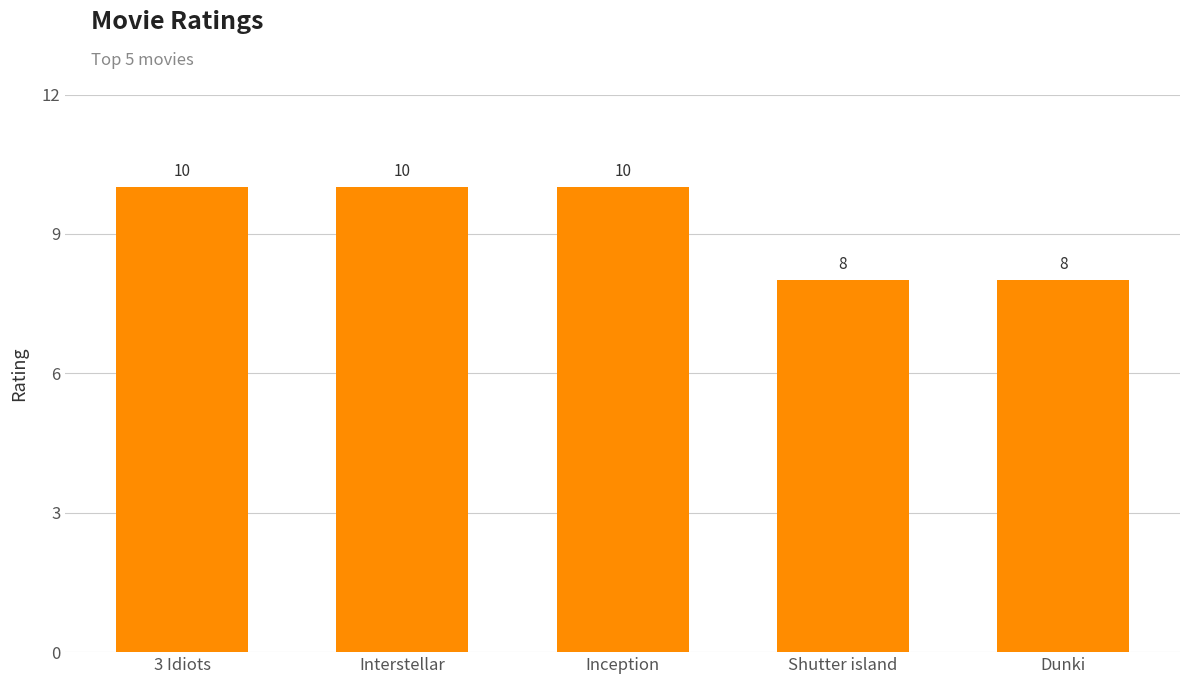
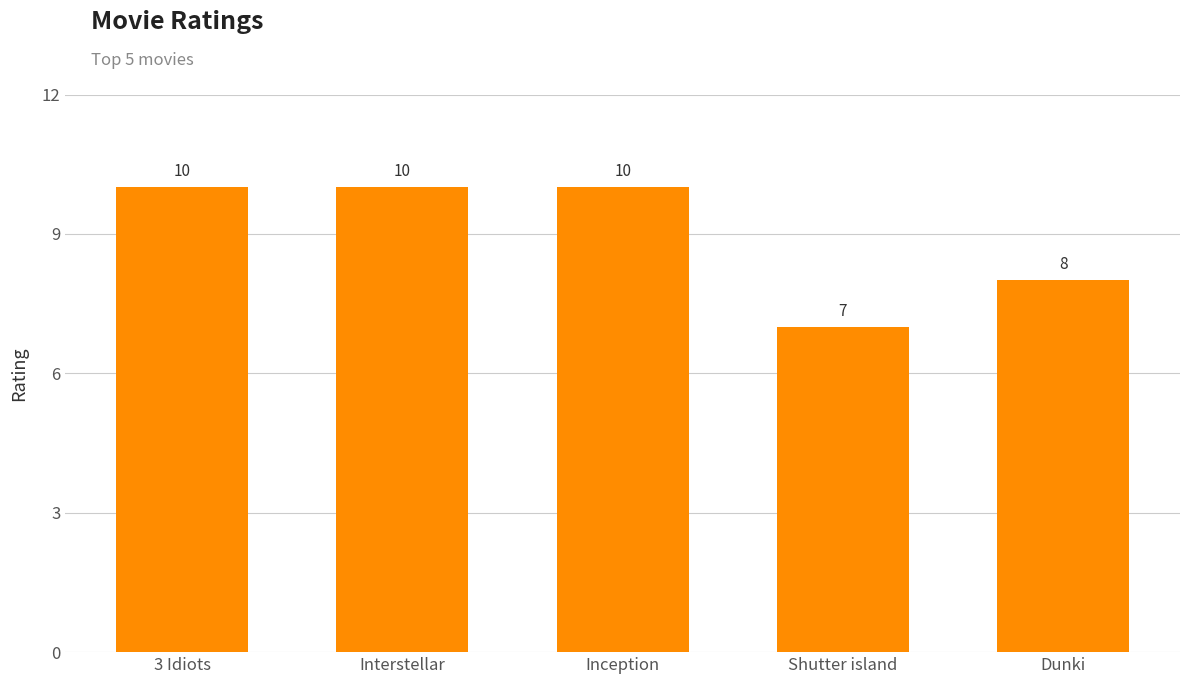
  {
    "3 Idiots": 10,
    "Interstellar": 10,
    "Inception": 10,
-   "Shutter island": 8,
+   "Shutter island": 7,
    "Dunki": 8
  }
